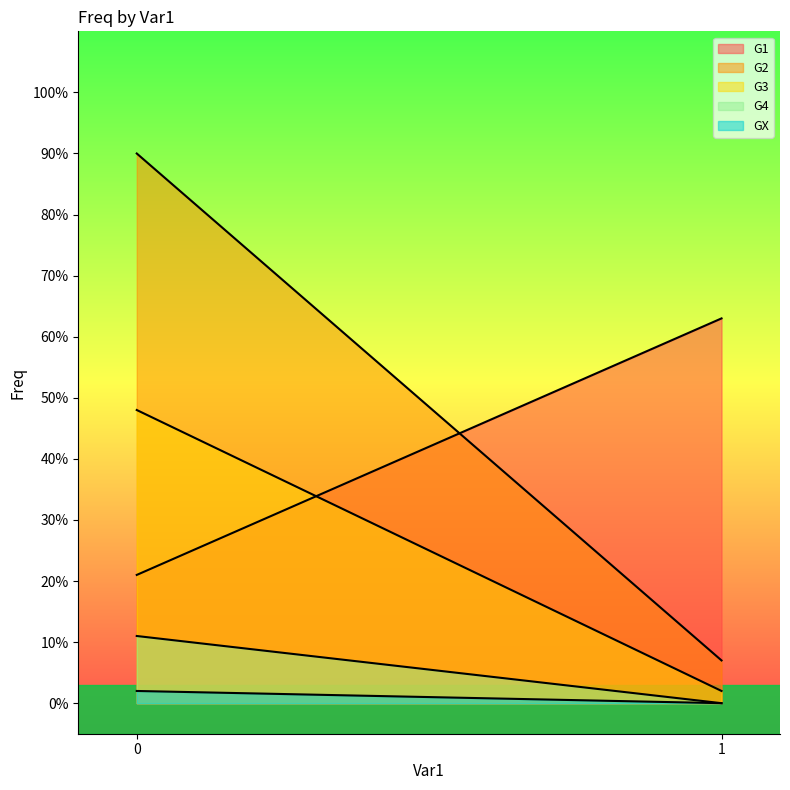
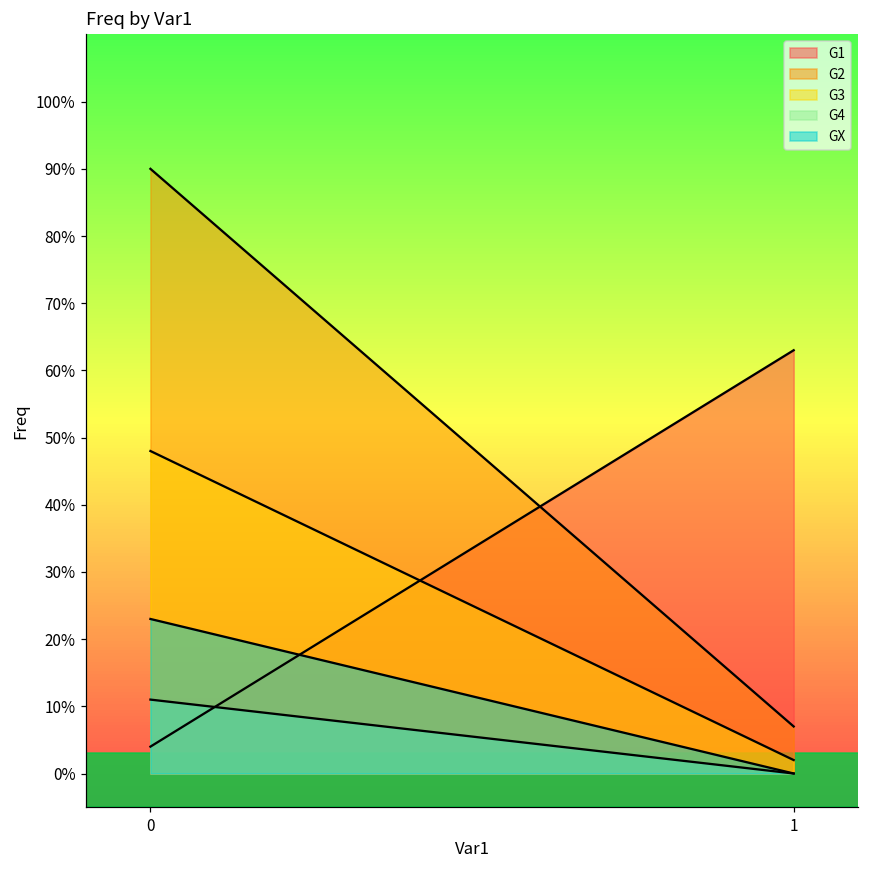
  {
    "G1": {
-     "0": "21%",
+     "0": "4%",
      "1": "63%"
    },
    "G4": {
      "0": "11%"
    },
    "GX": {
-     "0": "2%"
+     "0": "23%"
    }
  }
